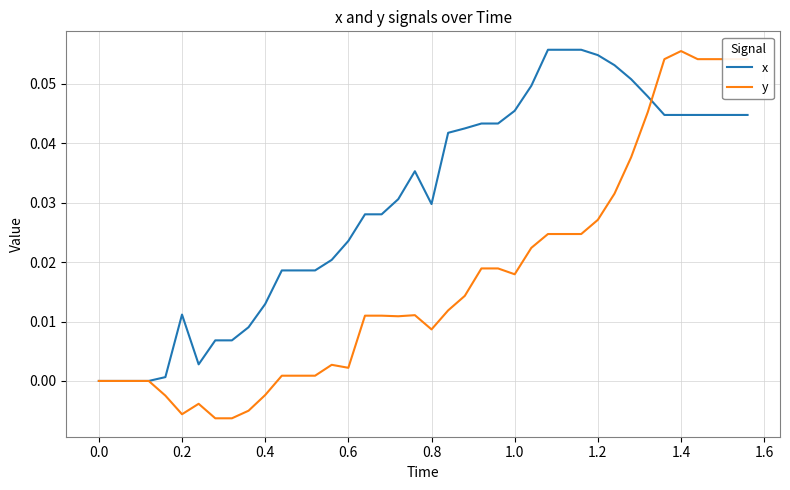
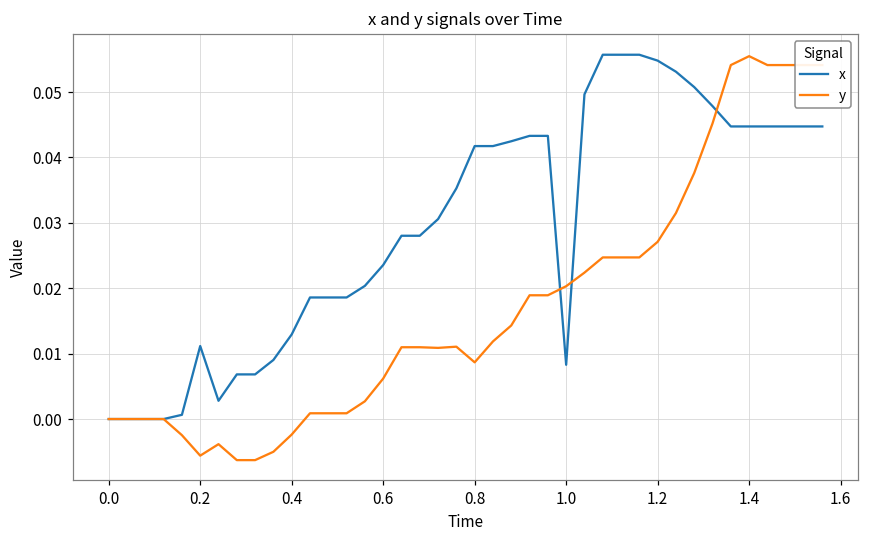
  {
    "x": {
      "0.2": 0.011,
      "0.4": 0.013,
      "0.6": 0.024,
-     "0.8": 0.030,
-     "1.0": 0.045,
+     "0.8": 0.042,
+     "1.0": 0.008,
      "1.2": 0.055,
      "1.4": 0.045
    },
    "y": {
      "0.2": -0.006,
      "0.4": -0.002,
-     "0.6": 0.002,
+     "0.6": 0.006,
      "0.8": 0.009,
-     "1.0": 0.018,
+     "1.0": 0.020,
      "1.2": 0.027,
      "1.4": 0.055
    }
  }
